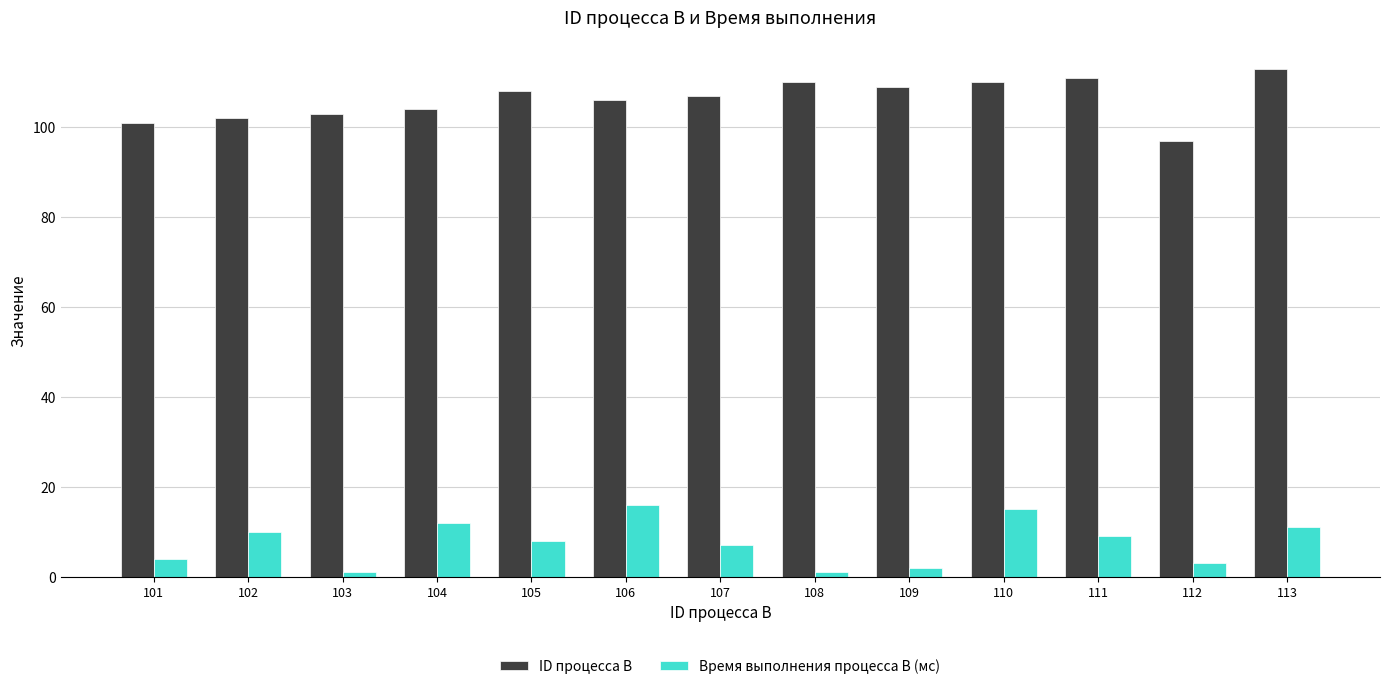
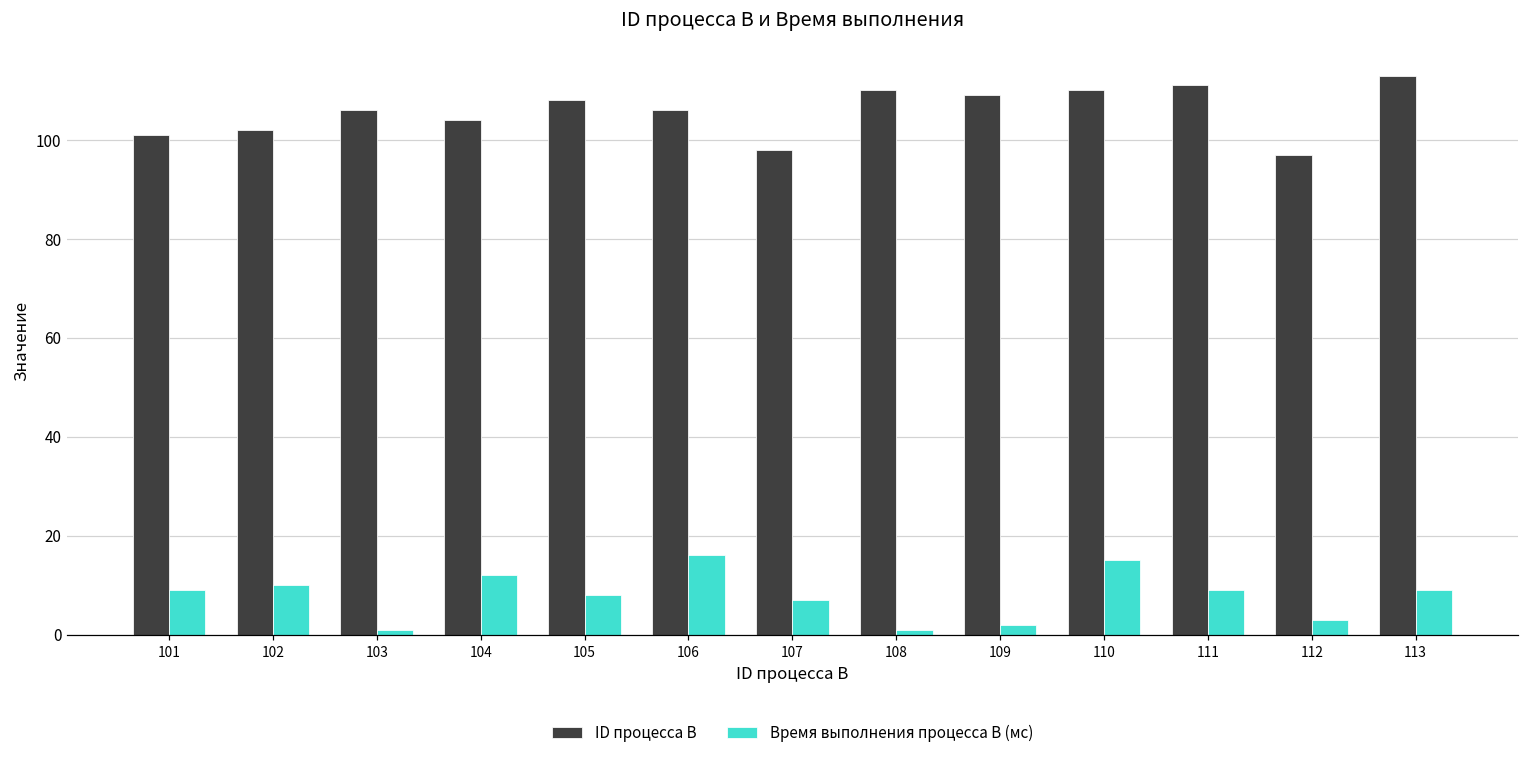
  {
    "ID процесса B": {
      "101": 101,
      "102": 102,
-     "103": 103,
+     "103": 106,
      "104": 104,
      "105": 108,
      "106": 106,
-     "107": 107,
+     "107": 98,
      "108": 110,
      "109": 109,
      "110": 110,
      "111": 111,
      "112": 97,
      "113": 113
    },
    "Время выполнения процесса B (мс)": {
-     "101": 4,
+     "101": 9,
      "102": 10,
      "103": 1,
      "104": 12,
      "105": 8,
      "106": 16,
      "107": 7,
      "108": 1,
      "109": 2,
      "110": 15,
      "111": 9,
      "112": 3,
-     "113": 11
+     "113": 9
    }
  }
